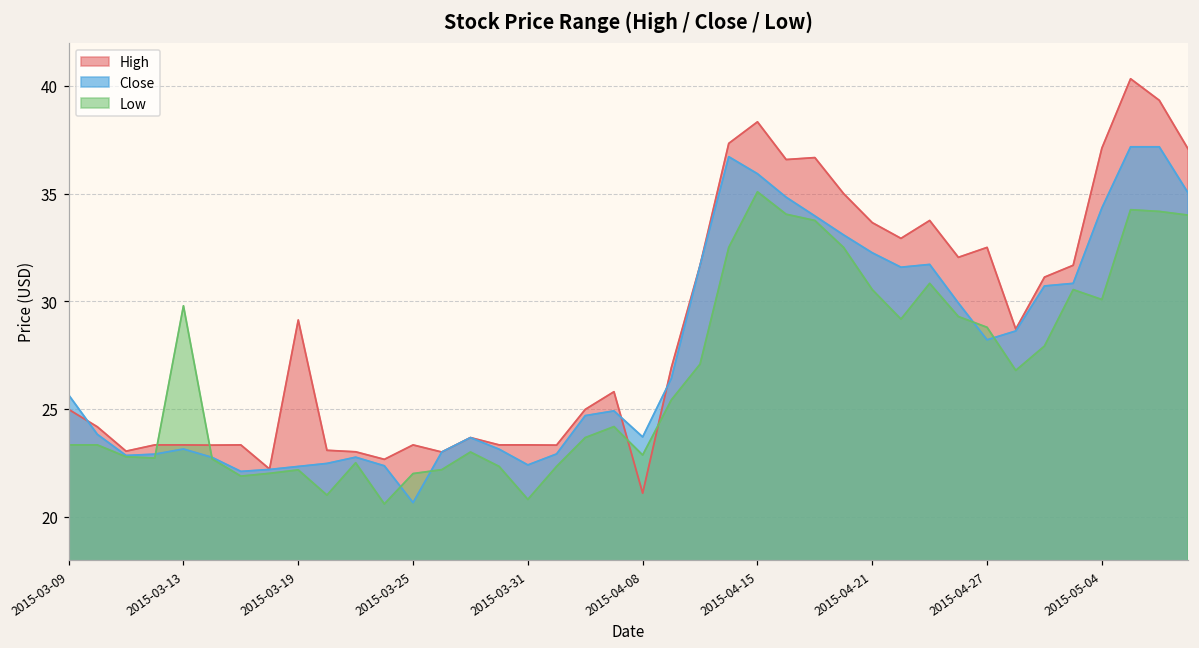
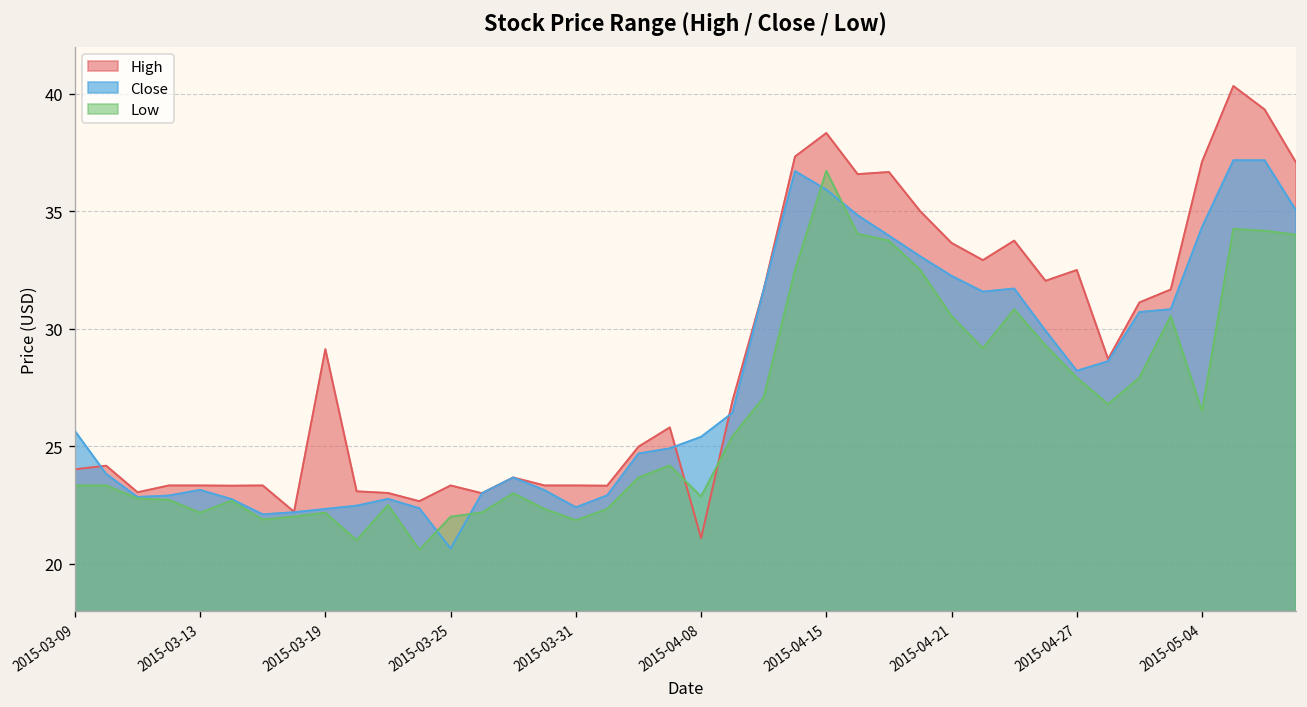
  {
    "High": {
-     "2015-03-09": 25.0,
+     "2015-03-09": 24.0,
      "2015-03-13": 23.3,
      "2015-03-19": 29.1,
      "2015-03-25": 23.3,
      "2015-03-31": 23.3,
      "2015-04-08": 21.1,
      "2015-04-15": 38.3,
      "2015-04-21": 33.7,
      "2015-04-27": 32.5,
      "2015-05-04": 37.1
    },
    "Close": {
      "2015-03-09": 25.7,
      "2015-03-13": 23.1,
      "2015-03-19": 22.3,
      "2015-03-25": 20.7,
      "2015-03-31": 22.4,
-     "2015-04-08": 23.7,
+     "2015-04-08": 25.4,
      "2015-04-15": 35.9,
      "2015-04-21": 32.3,
      "2015-04-27": 28.2,
      "2015-05-04": 34.3
    },
    "Low": {
      "2015-03-09": 23.3,
-     "2015-03-13": 29.8,
+     "2015-03-13": 22.2,
      "2015-03-19": 22.2,
      "2015-03-25": 22.0,
-     "2015-03-31": 20.8,
+     "2015-03-31": 21.9,
      "2015-04-08": 22.9,
-     "2015-04-15": 35.1,
+     "2015-04-15": 36.7,
      "2015-04-21": 30.5,
-     "2015-04-27": 28.8,
-     "2015-05-04": 30.1
+     "2015-04-27": 27.9,
+     "2015-05-04": 26.5
    }
  }
